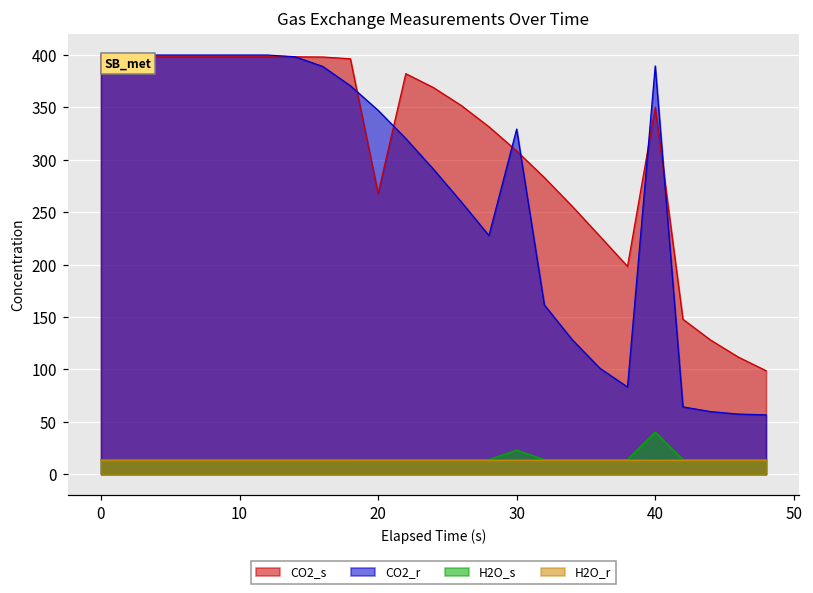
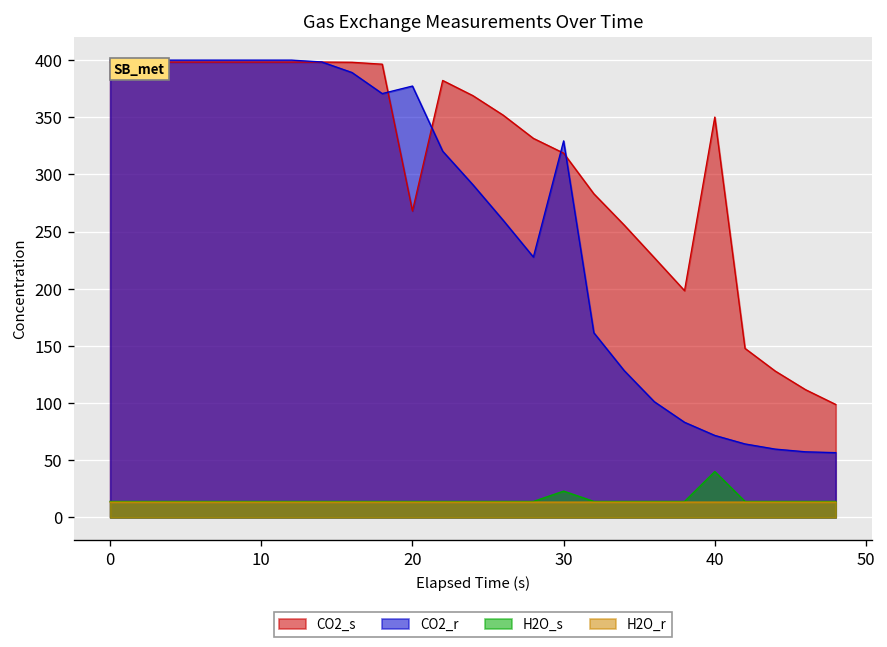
  {
    "CO2_s": {
      "20": 270,
-     "30": 310,
+     "30": 320,
      "40": 350
    },
    "CO2_r": {
-     "20": 350,
+     "20": 380,
      "30": 330,
-     "40": 390
+     "40": 70
    },
    "H2O_s": {
      "30": 20,
      "40": 40
    },
    "H2O_r": {
      "30": 10,
      "40": 10
    }
  }
